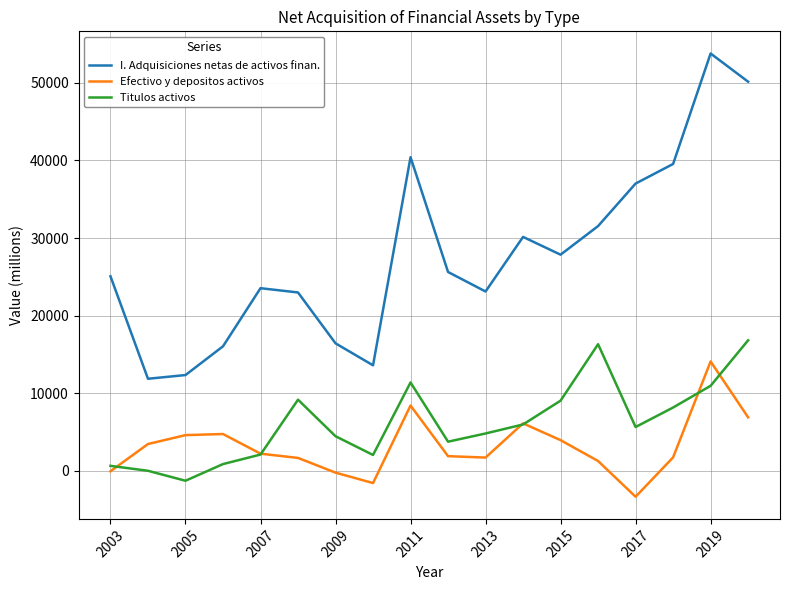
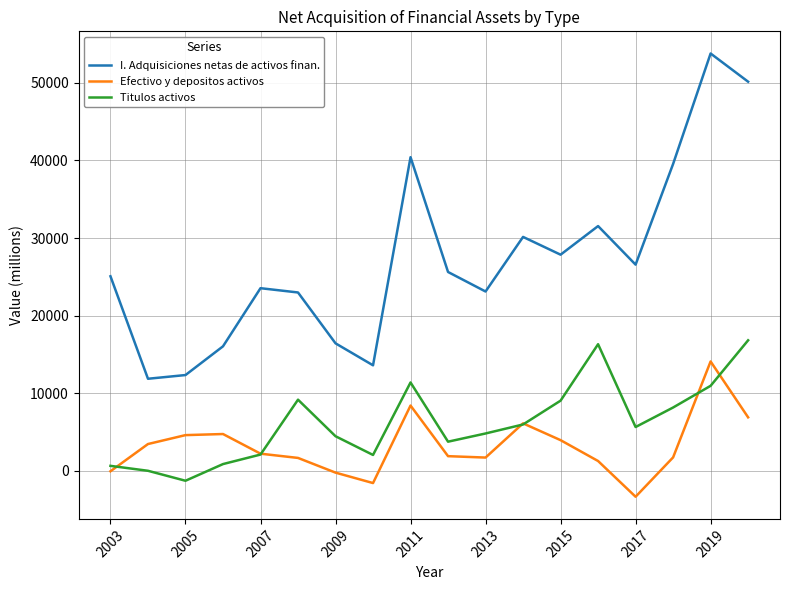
  {
    "I. Adquisiciones netas de activos finan.": {
      "2003": 25000,
      "2005": 12000,
      "2007": 24000,
      "2009": 16000,
      "2011": 40000,
      "2013": 23000,
      "2015": 28000,
-     "2017": 37000,
+     "2017": 27000,
      "2019": 54000
    },
    "Efectivo y depositos activos": {
      "2003": 0,
      "2005": 5000,
      "2009": 0,
      "2011": 8000,
      "2013": 2000,
      "2015": 4000,
      "2017": -3000,
      "2019": 14000
    },
    "Titulos activos": {
      "2003": 1000,
      "2005": -1000,
      "2009": 4000,
      "2011": 11000,
      "2013": 5000,
      "2015": 9000,
      "2017": 6000,
      "2019": 11000
    }
  }
